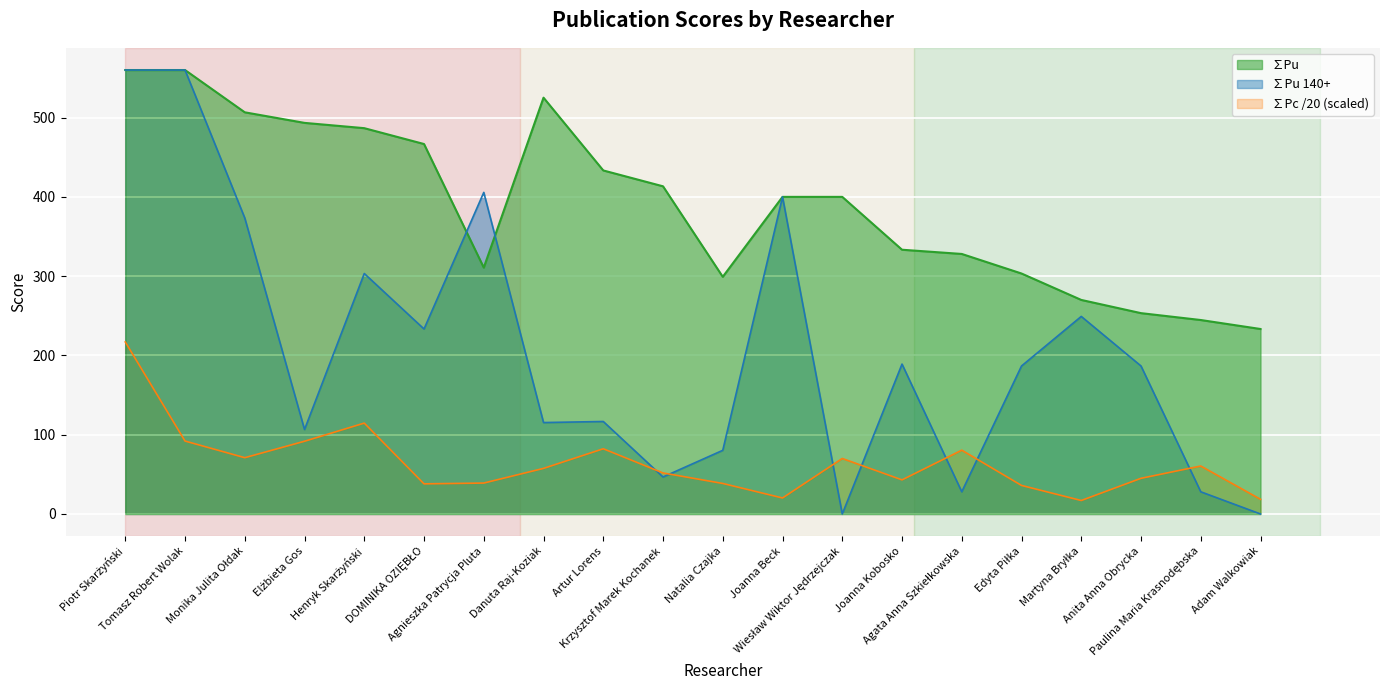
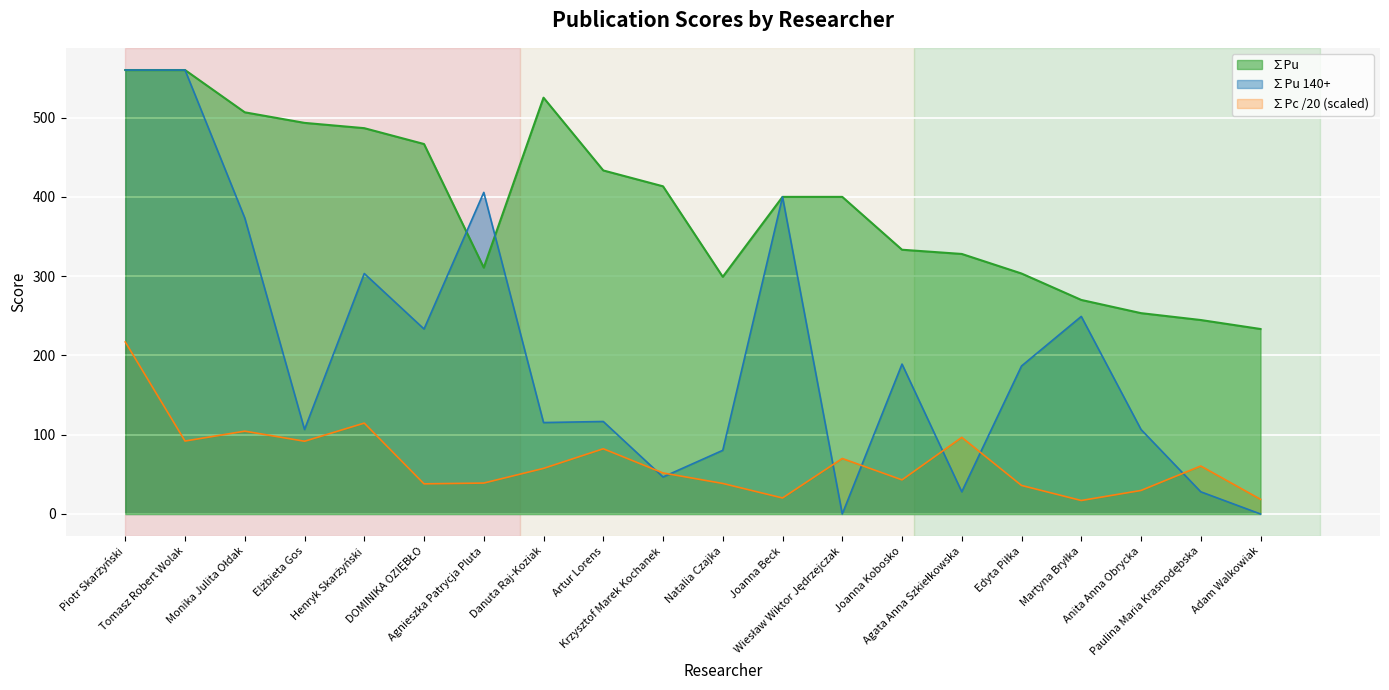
  {
    "∑Pu": {
      "Monika Julita Ołdak": 510,
      "Elżbieta Gos": 490,
      "Henryk Skarżyński": 490,
      "DOMINIKA OZIĘBŁO": 470,
      "Agnieszka Patrycja Pluta": 310,
      "Danuta Raj-Koziak": 530,
      "Artur Lorens": 430,
      "Krzysztof Marek Kochanek": 410,
      "Natalia Czajka": 300,
      "Wiesław Wiktor Jędrzejczak": 400,
      "Joanna Kobosko": 330,
      "Agata Anna Szkiełkowska": 330,
      "Edyta Piłka": 300,
      "Martyna Bryłka": 270,
      "Anita Anna Obrycka": 250,
      "Paulina Maria Krasnodębska": 240,
      "Adam Walkowiak": 230
    },
    "∑Pu 140+": {
      "Monika Julita Ołdak": 370,
      "Elżbieta Gos": 110,
      "Henryk Skarżyński": 300,
      "DOMINIKA OZIĘBŁO": 230,
      "Agnieszka Patrycja Pluta": 410,
      "Danuta Raj-Koziak": 120,
      "Artur Lorens": 120,
      "Krzysztof Marek Kochanek": 50,
      "Natalia Czajka": 80,
      "Wiesław Wiktor Jędrzejczak": 0,
      "Joanna Kobosko": 190,
      "Agata Anna Szkiełkowska": 30,
      "Edyta Piłka": 190,
      "Martyna Bryłka": 250,
-     "Anita Anna Obrycka": 190,
+     "Anita Anna Obrycka": 110,
      "Paulina Maria Krasnodębska": 30,
      "Adam Walkowiak": 0
    },
    "∑Pc /20 (scaled)": {
      "Piotr Skarżyński": 220,
      "Tomasz Robert Wolak": 90,
-     "Monika Julita Ołdak": 70,
+     "Monika Julita Ołdak": 100,
      "Elżbieta Gos": 90,
      "Henryk Skarżyński": 110,
      "DOMINIKA OZIĘBŁO": 40,
      "Agnieszka Patrycja Pluta": 40,
      "Danuta Raj-Koziak": 60,
      "Artur Lorens": 80,
      "Krzysztof Marek Kochanek": 50,
      "Natalia Czajka": 40,
      "Joanna Beck": 20,
      "Wiesław Wiktor Jędrzejczak": 70,
      "Joanna Kobosko": 40,
-     "Agata Anna Szkiełkowska": 80,
+     "Agata Anna Szkiełkowska": 100,
      "Edyta Piłka": 40,
      "Martyna Bryłka": 20,
-     "Anita Anna Obrycka": 50,
+     "Anita Anna Obrycka": 30,
      "Paulina Maria Krasnodębska": 60,
      "Adam Walkowiak": 20
    }
  }
